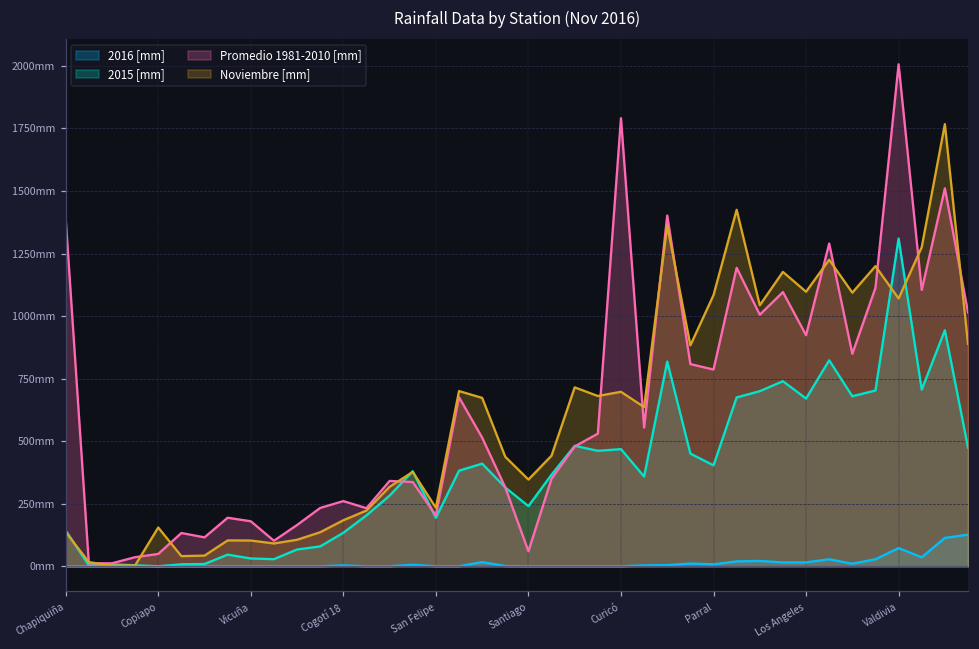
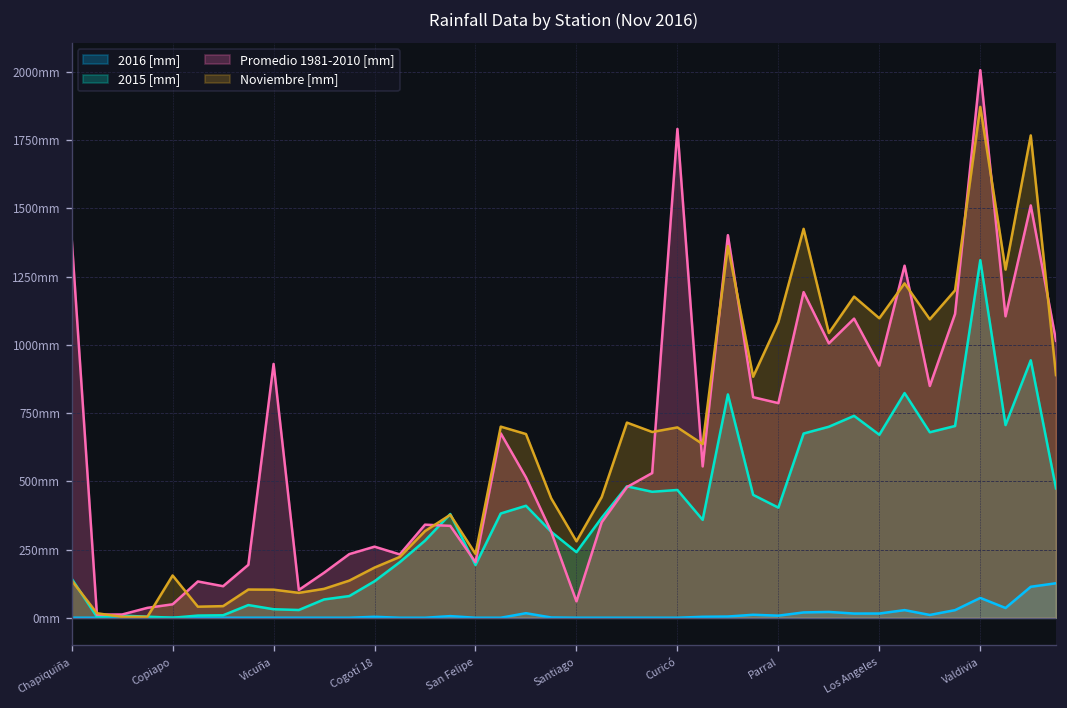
  {
    "Promedio 1981-2010 [mm]": {
      "Chapiquiña": "1390mm",
      "Copiapo": "50mm",
-     "Vicuña": "180mm",
+     "Vicuña": "930mm",
      "Cogotí 18": "260mm",
      "Santiago": "60mm",
      "Curicó": "1790mm",
      "Parral": "790mm",
      "Los Angeles": "920mm",
      "Valdivia": "2010mm"
    },
    "Noviembre [mm]": {
      "Copiapo": "150mm",
      "Vicuña": "100mm",
      "Cogotí 18": "180mm",
      "San Felipe": "230mm",
-     "Santiago": "350mm",
+     "Santiago": "280mm",
      "Curicó": "700mm",
      "Parral": "1080mm",
      "Los Angeles": "1100mm",
-     "Valdivia": "1070mm"
+     "Valdivia": "1870mm"
    }
  }
